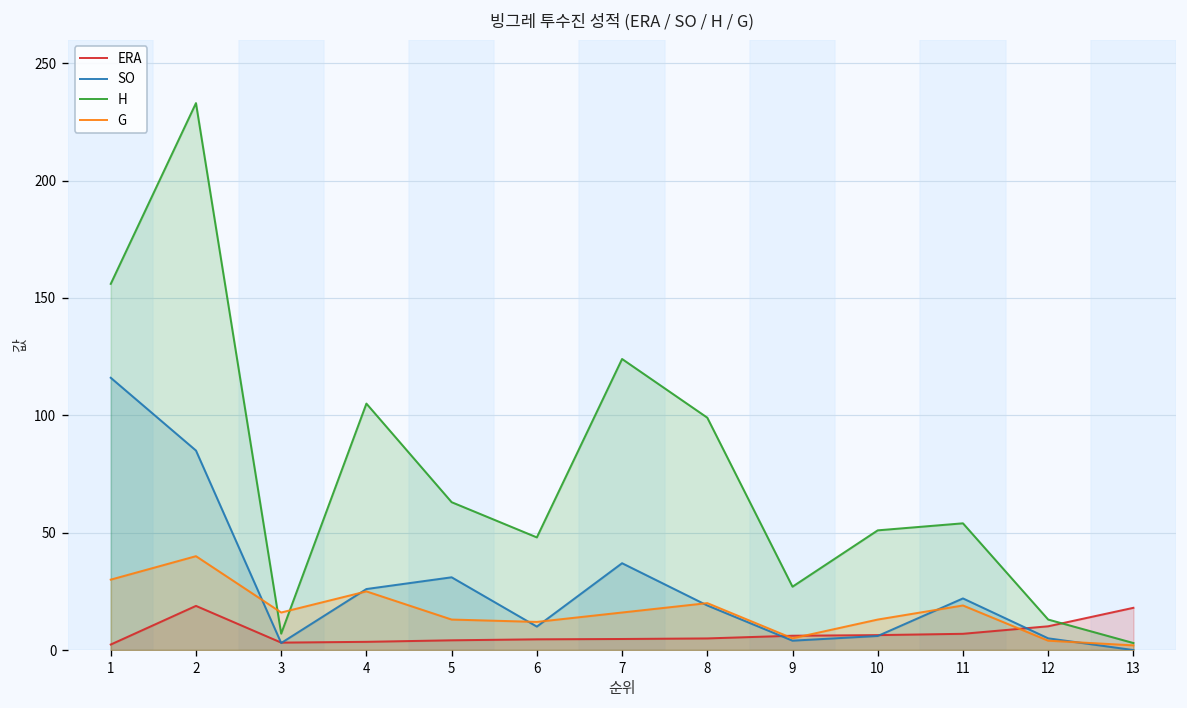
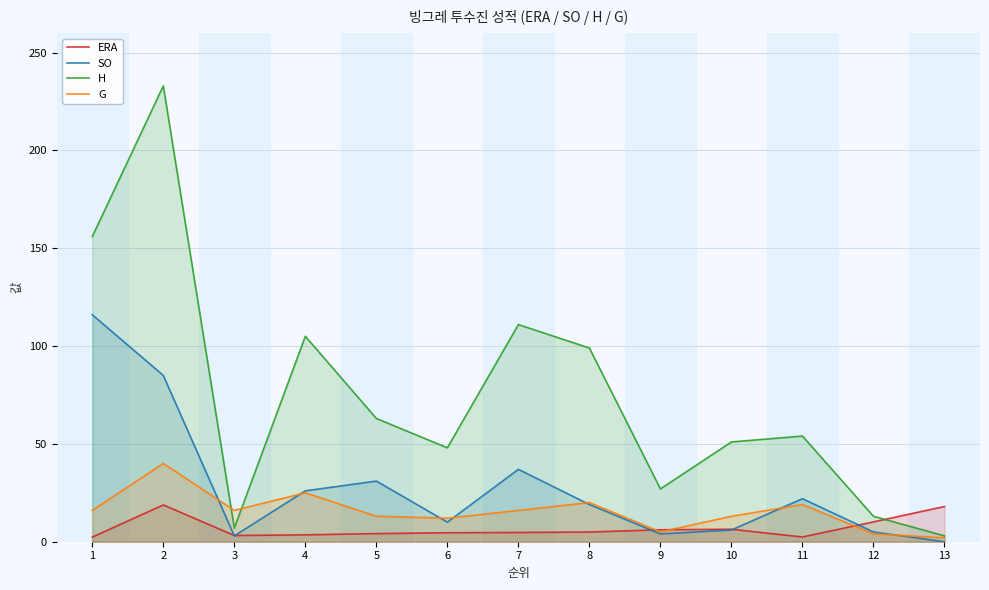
  {
    "ERA": {
      "1": 2,
      "2": 19,
      "4": 4,
      "5": 4,
      "6": 5,
      "7": 5,
      "8": 5,
-     "11": 7,
+     "11": 2,
      "12": 10,
      "13": 18
    },
    "SO": {
      "1": 116,
      "2": 85,
      "5": 31,
      "6": 10,
      "7": 37,
      "11": 22,
      "13": 0
    },
    "H": {
      "1": 156,
      "2": 233,
      "3": 7,
      "4": 105,
      "5": 63,
      "6": 48,
-     "7": 124,
+     "7": 111,
      "8": 99,
      "9": 27,
      "10": 51,
      "11": 54,
      "12": 13
    },
    "G": {
-     "1": 30,
+     "1": 16,
      "2": 40,
      "3": 16,
      "5": 13,
      "6": 12,
      "7": 16,
      "10": 13,
      "11": 19
    }
  }
